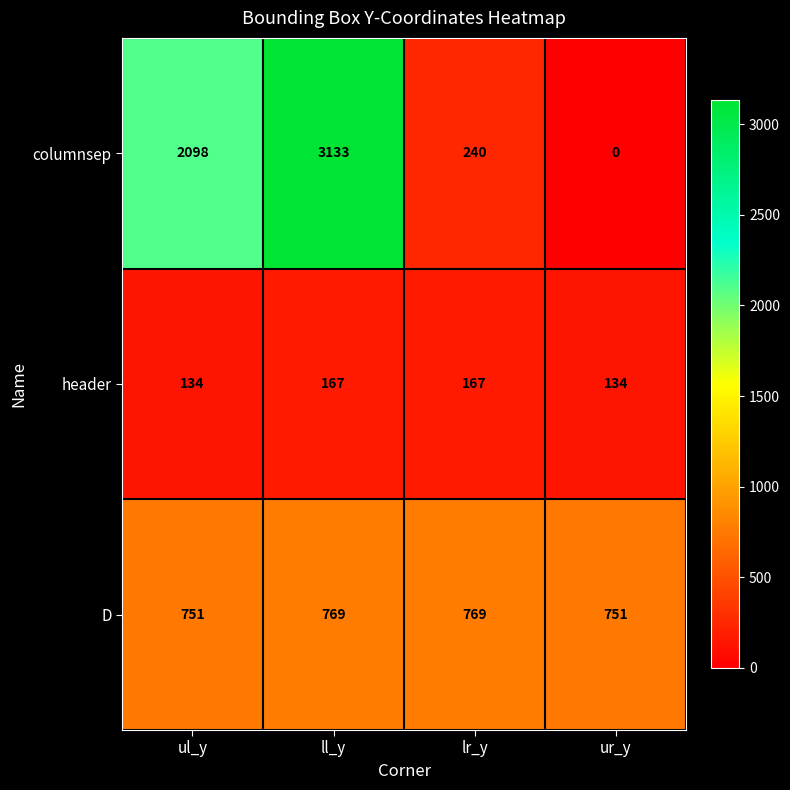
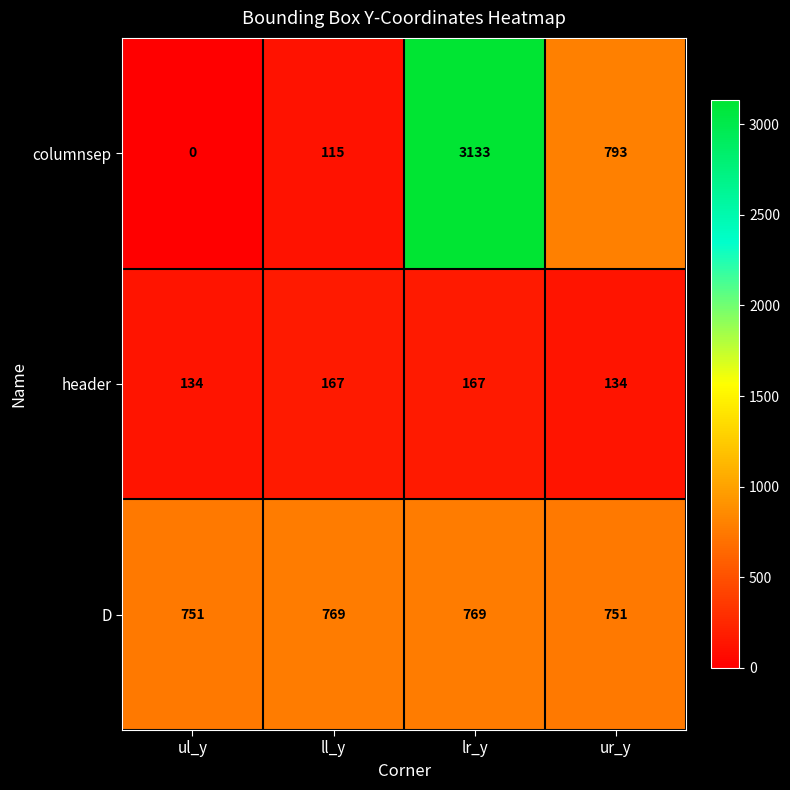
  {
    "columnsep": {
-     "ul_y": 2098,
-     "ll_y": 3133,
-     "lr_y": 240,
-     "ur_y": 0
+     "ul_y": 0,
+     "ll_y": 115,
+     "lr_y": 3133,
+     "ur_y": 793
    },
    "header": {
      "ul_y": 134,
      "ll_y": 167,
      "lr_y": 167,
      "ur_y": 134
    },
    "D": {
      "ul_y": 751,
      "ll_y": 769,
      "lr_y": 769,
      "ur_y": 751
    }
  }
